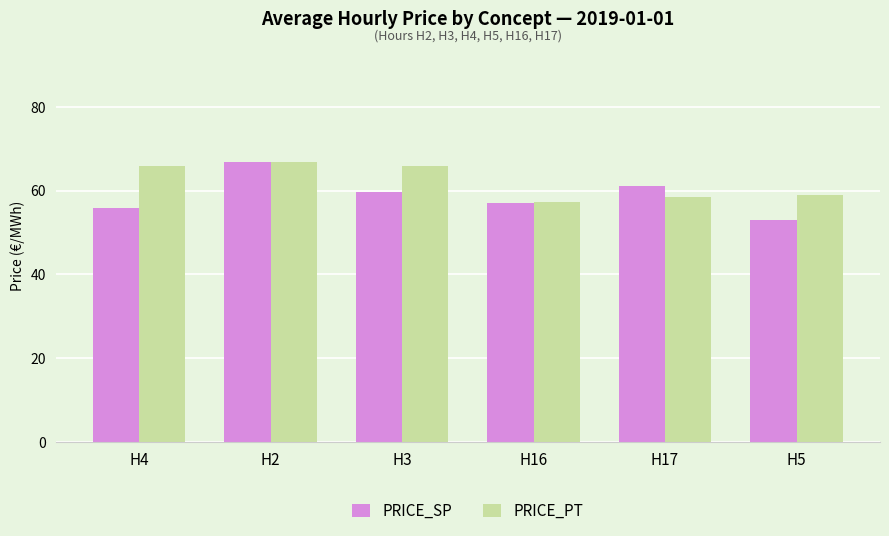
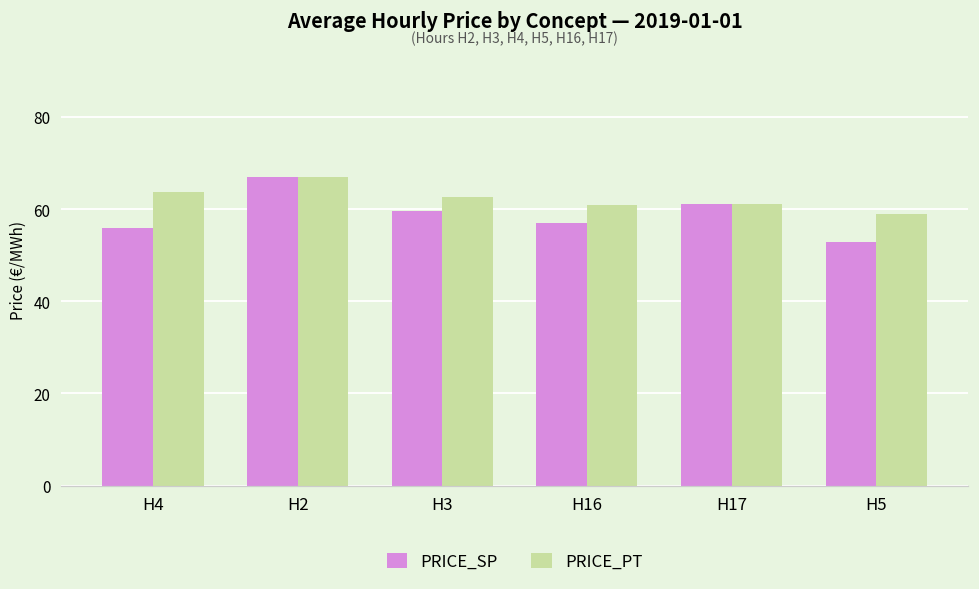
  {
    "PRICE_SP": {
      "H4": 56,
      "H2": 67,
      "H3": 60,
      "H16": 57,
      "H17": 61,
      "H5": 53
    },
    "PRICE_PT": {
-     "H4": 66,
+     "H4": 64,
      "H2": 67,
-     "H3": 66,
-     "H16": 57,
-     "H17": 59,
+     "H3": 63,
+     "H16": 61,
+     "H17": 61,
      "H5": 59
    }
  }
